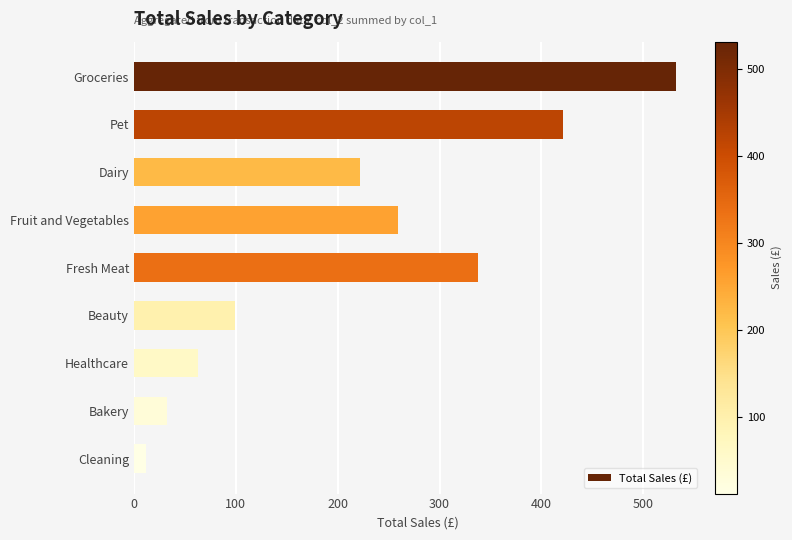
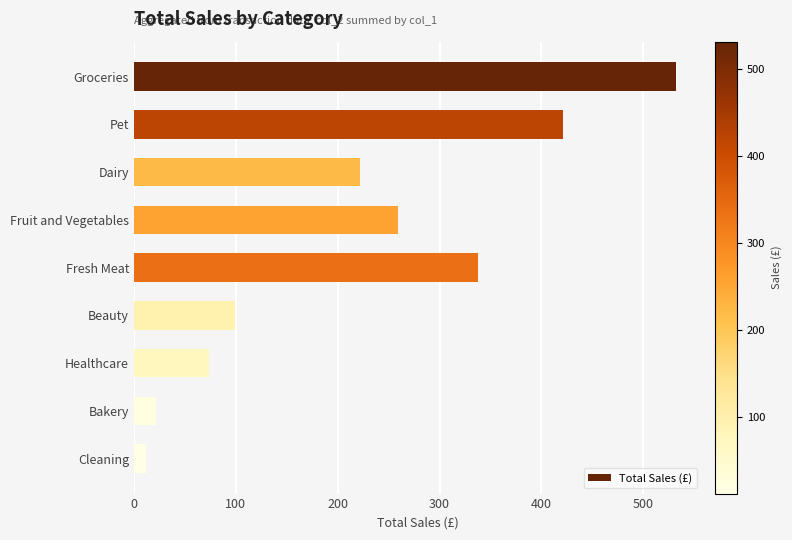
  {
    "Groceries": 532,
    "Pet": 421,
    "Dairy": 222,
    "Fruit and Vegetables": 259,
    "Fresh Meat": 337,
    "Beauty": 99,
-   "Healthcare": 63,
-   "Bakery": 33,
+   "Healthcare": 74,
+   "Bakery": 22,
    "Cleaning": 12
  }
